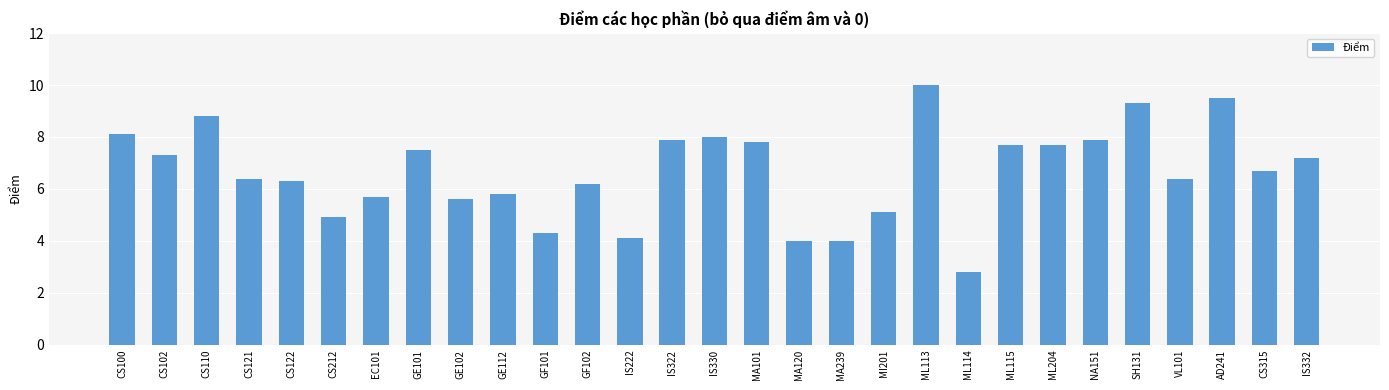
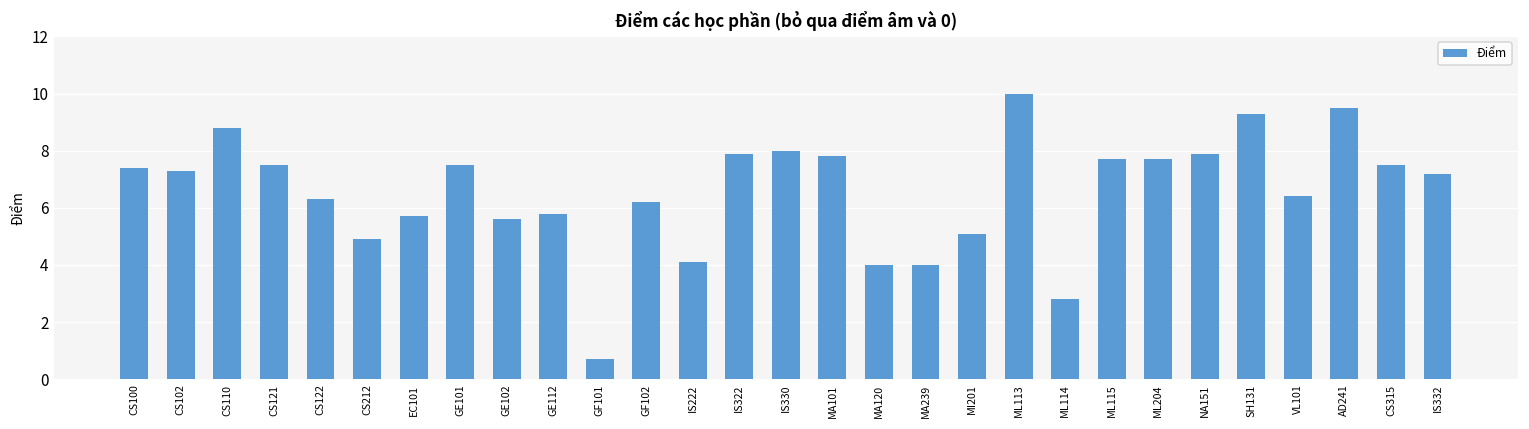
  {
-   "CS100": 8.1,
+   "CS100": 7.4,
    "CS102": 7.3,
    "CS110": 8.8,
-   "CS121": 6.4,
+   "CS121": 7.5,
    "CS122": 6.3,
    "CS212": 4.9,
    "EC101": 5.7,
    "GE101": 7.5,
    "GE102": 5.6,
    "GE112": 5.8,
-   "GF101": 4.3,
+   "GF101": 0.7,
    "GF102": 6.2,
    "IS222": 4.1,
    "IS322": 7.9,
    "IS330": 8.0,
    "MA101": 7.8,
    "MA120": 4.0,
    "MA239": 4.0,
    "MI201": 5.1,
    "ML113": 10.0,
    "ML114": 2.8,
    "ML115": 7.7,
    "ML204": 7.7,
    "NA151": 7.9,
    "SH131": 9.3,
    "VL101": 6.4,
    "AD241": 9.5,
-   "CS315": 6.7,
+   "CS315": 7.5,
    "IS332": 7.2
  }
